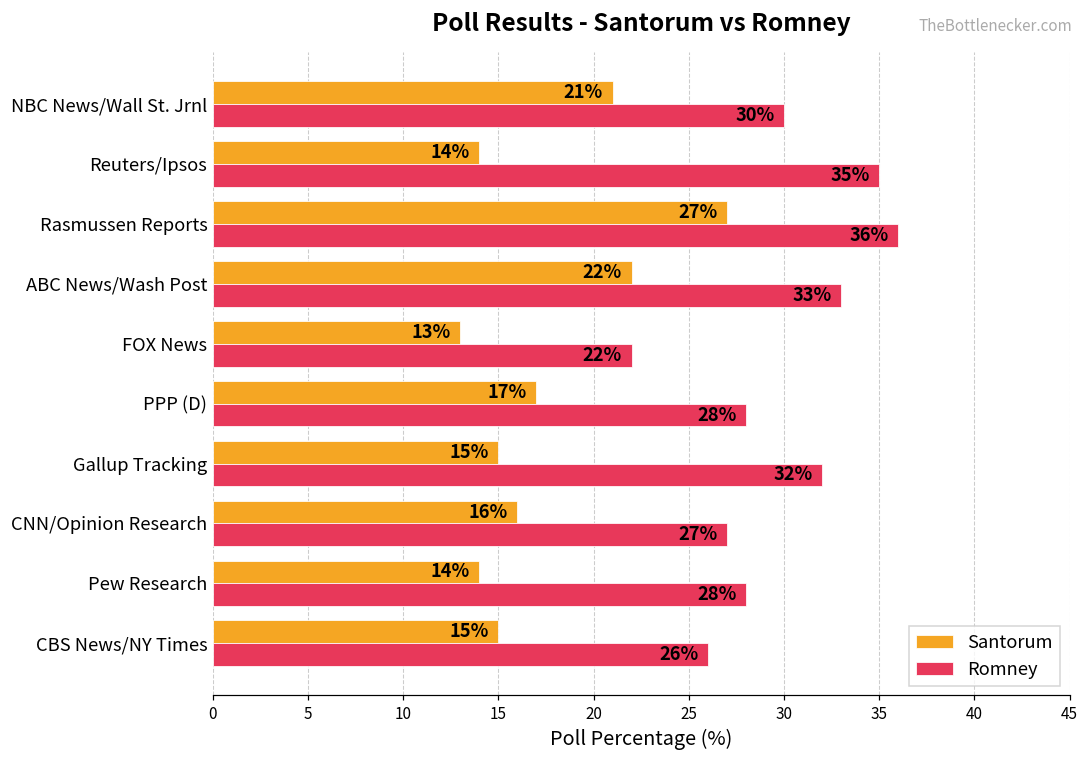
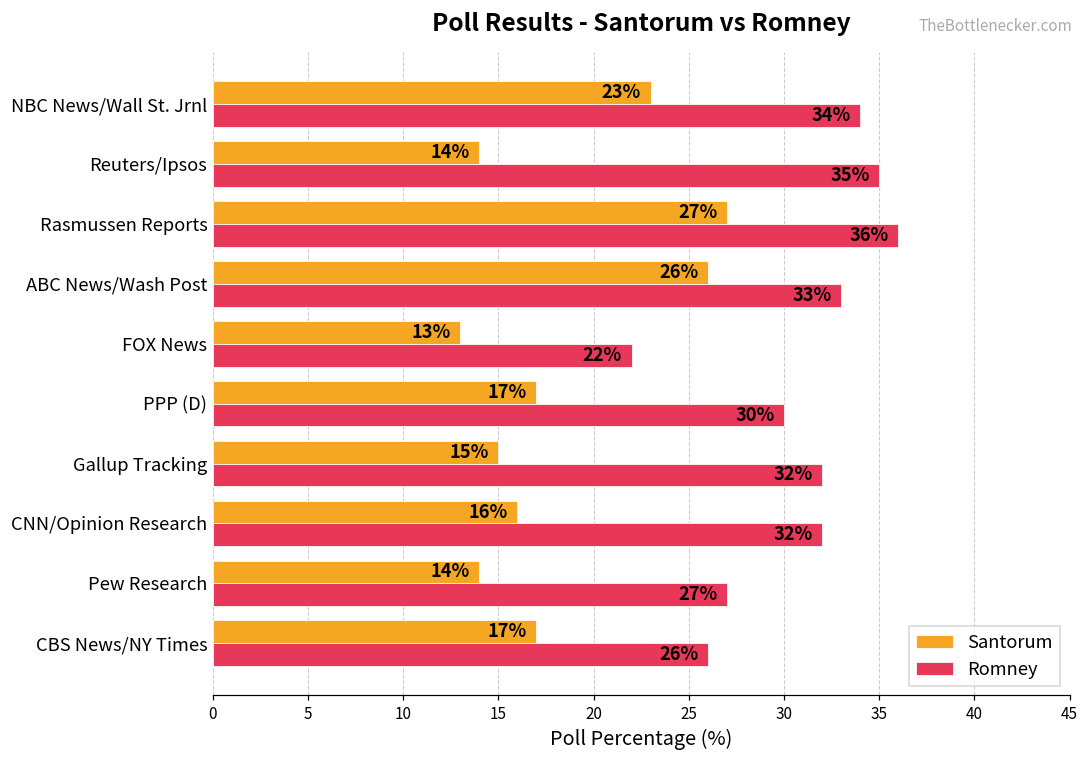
  {
    "Santorum": {
-     "NBC News/Wall St. Jrnl": "21%",
+     "NBC News/Wall St. Jrnl": "23%",
      "Reuters/Ipsos": "14%",
      "Rasmussen Reports": "27%",
-     "ABC News/Wash Post": "22%",
+     "ABC News/Wash Post": "26%",
      "FOX News": "13%",
      "PPP (D)": "17%",
      "Gallup Tracking": "15%",
      "CNN/Opinion Research": "16%",
      "Pew Research": "14%",
-     "CBS News/NY Times": "15%"
+     "CBS News/NY Times": "17%"
    },
    "Romney": {
-     "NBC News/Wall St. Jrnl": "30%",
+     "NBC News/Wall St. Jrnl": "34%",
      "Reuters/Ipsos": "35%",
      "Rasmussen Reports": "36%",
      "ABC News/Wash Post": "33%",
      "FOX News": "22%",
-     "PPP (D)": "28%",
+     "PPP (D)": "30%",
      "Gallup Tracking": "32%",
-     "CNN/Opinion Research": "27%",
-     "Pew Research": "28%",
+     "CNN/Opinion Research": "32%",
+     "Pew Research": "27%",
      "CBS News/NY Times": "26%"
    }
  }
